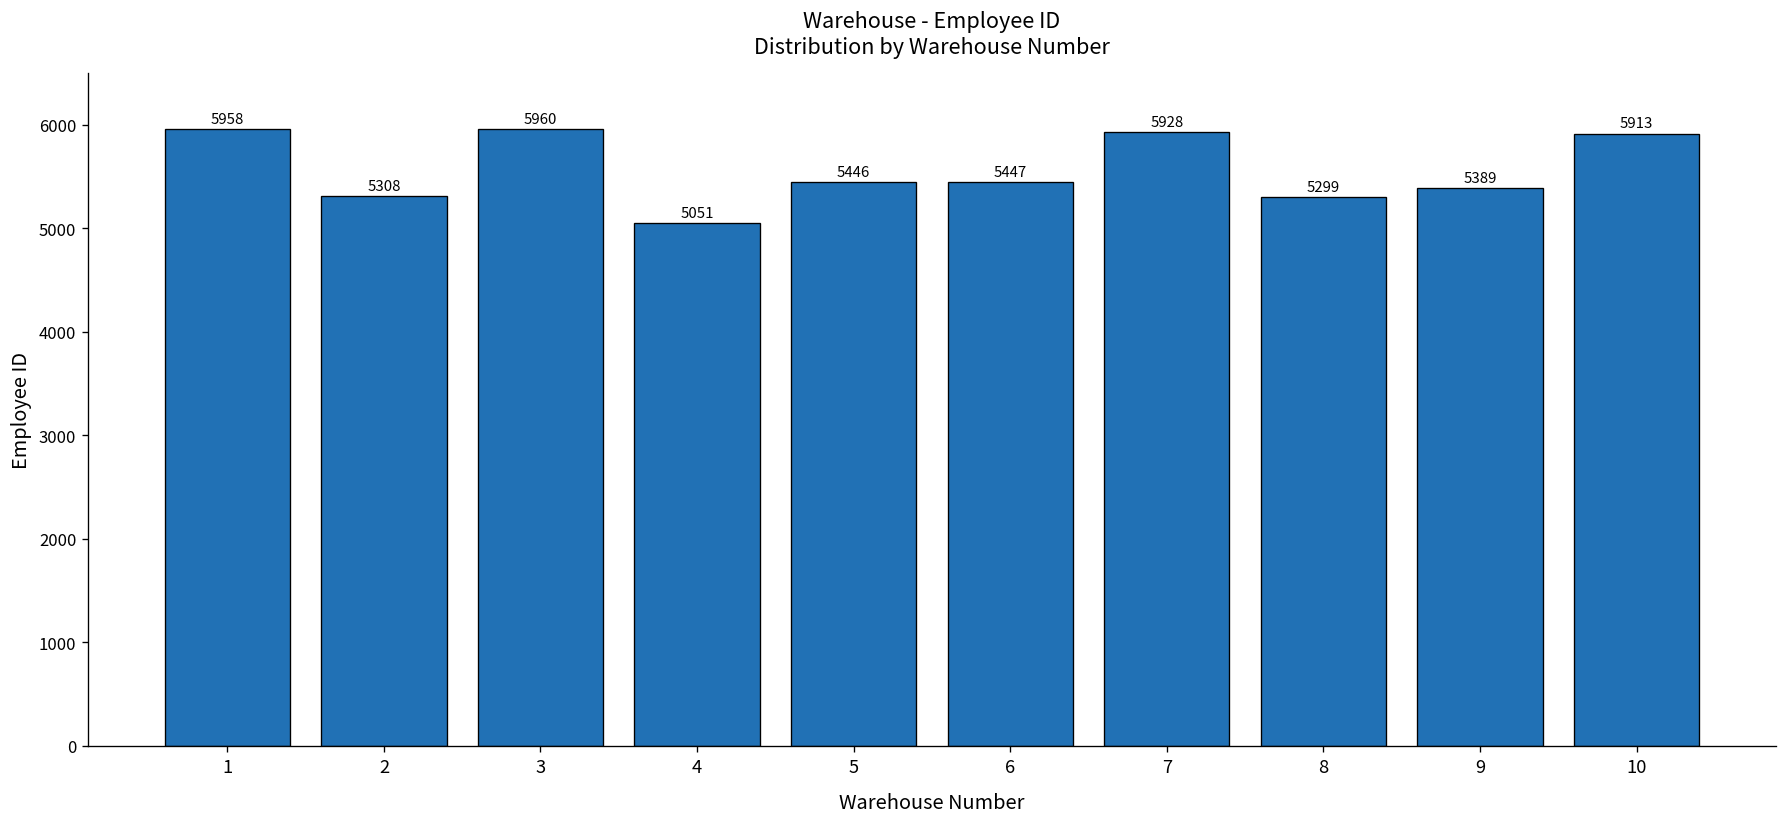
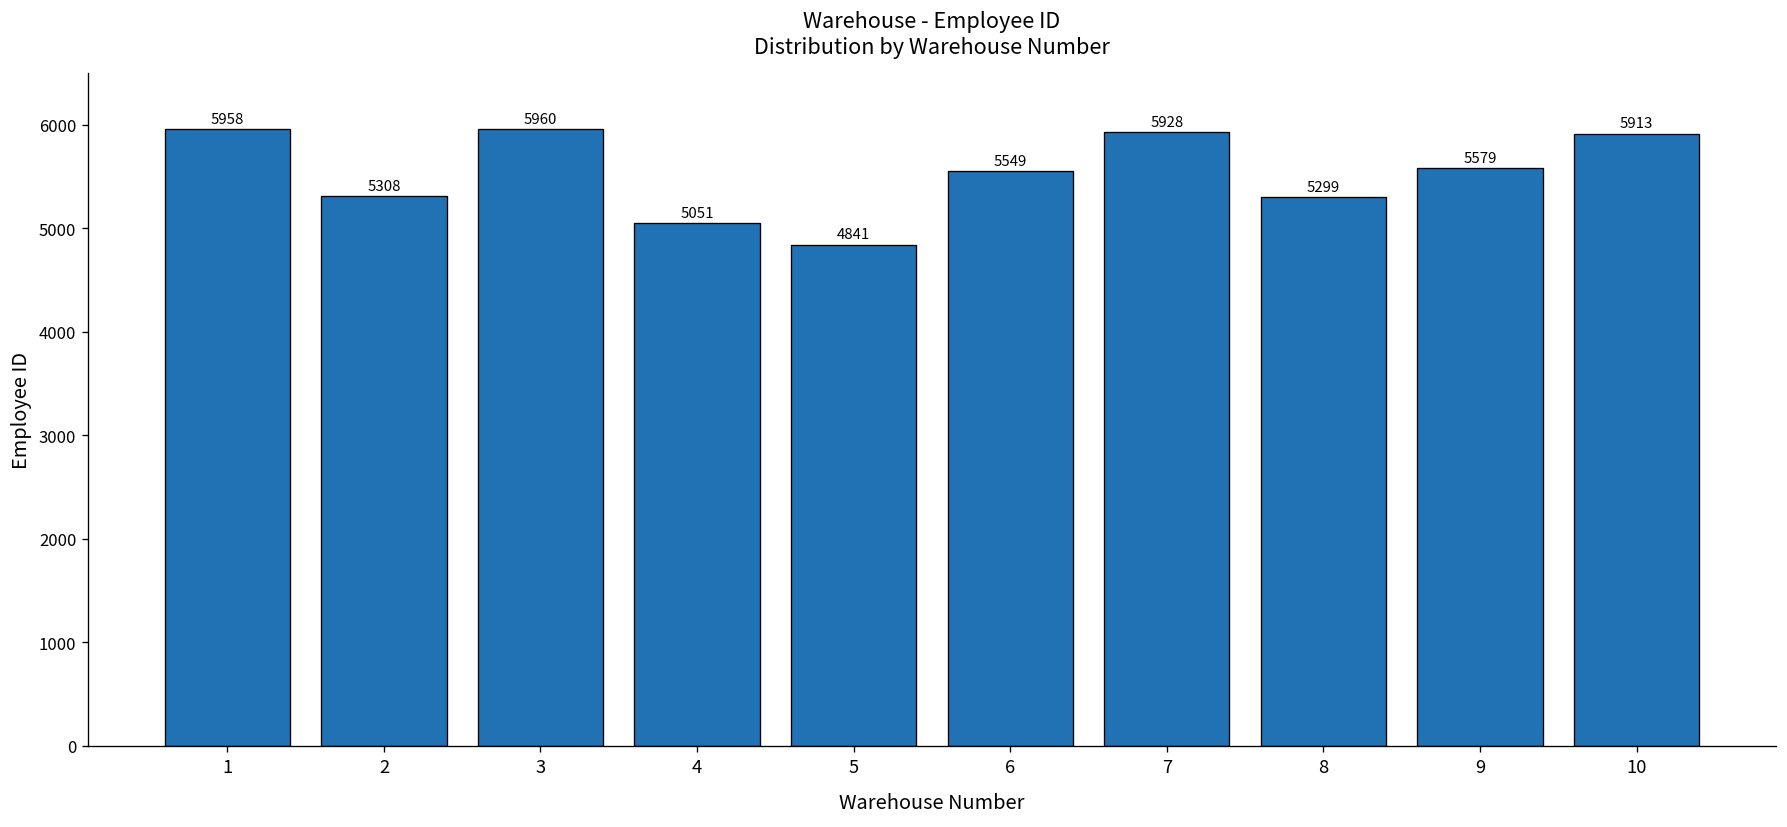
  {
    "1": 5958,
    "2": 5308,
    "3": 5960,
    "4": 5051,
-   "5": 5446,
-   "6": 5447,
+   "5": 4841,
+   "6": 5549,
    "7": 5928,
    "8": 5299,
-   "9": 5389,
+   "9": 5579,
    "10": 5913
  }
